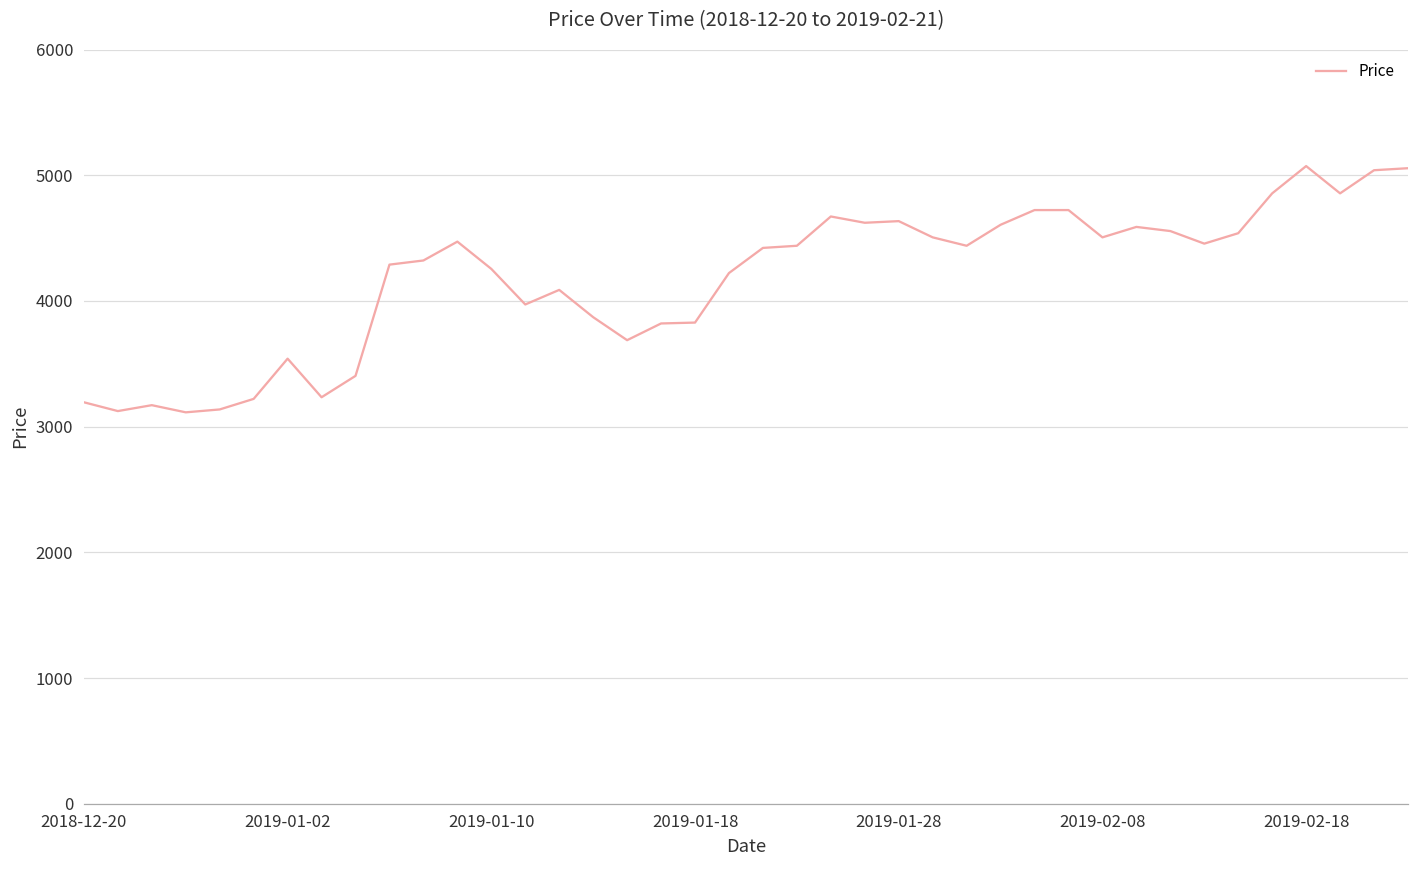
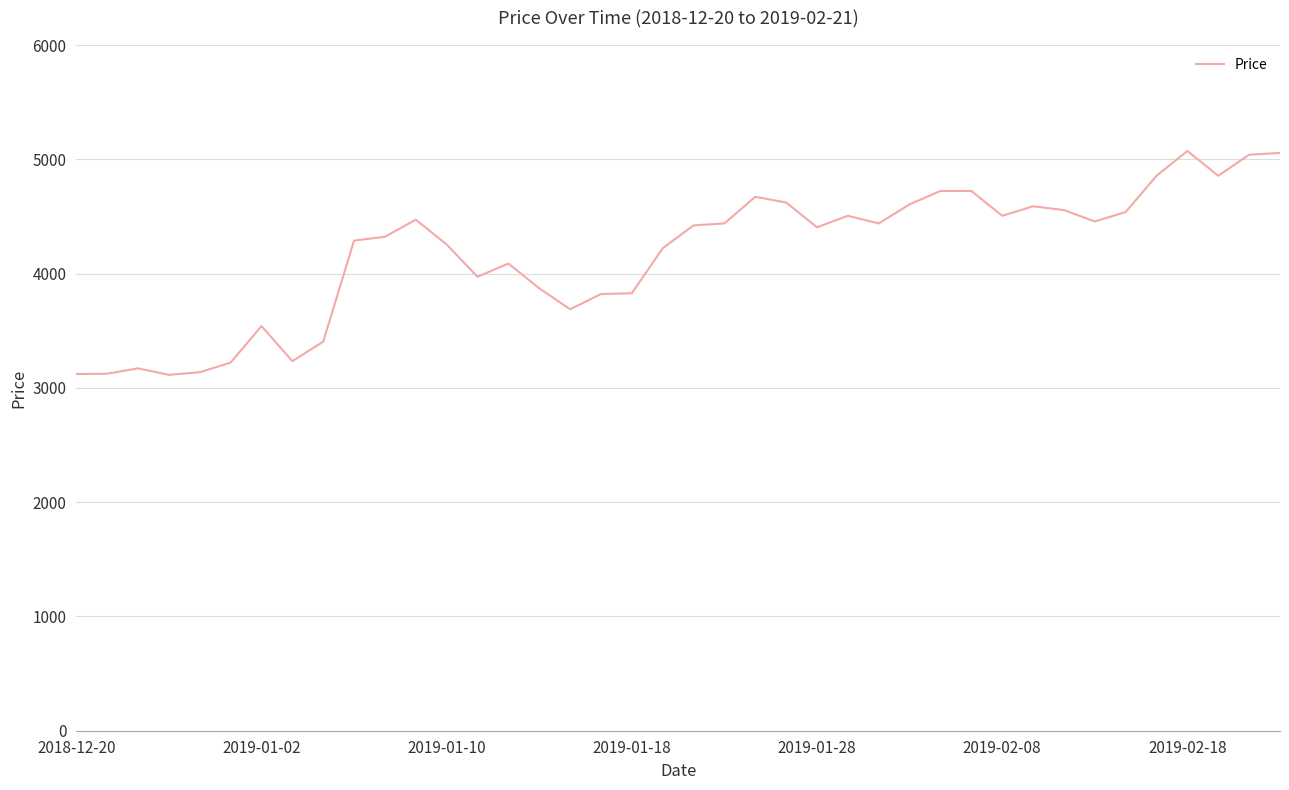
  {
-   "2018-12-20": 3190,
+   "2018-12-20": 3120,
    "2019-01-02": 3540,
    "2019-01-10": 4260,
    "2019-01-18": 3830,
-   "2019-01-28": 4640,
+   "2019-01-28": 4410,
    "2019-02-08": 4510,
    "2019-02-18": 5070
  }
